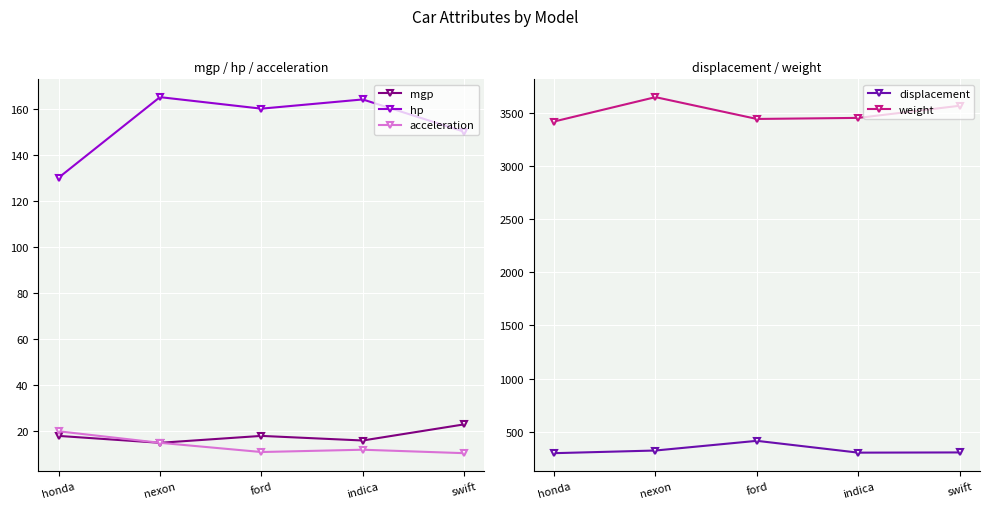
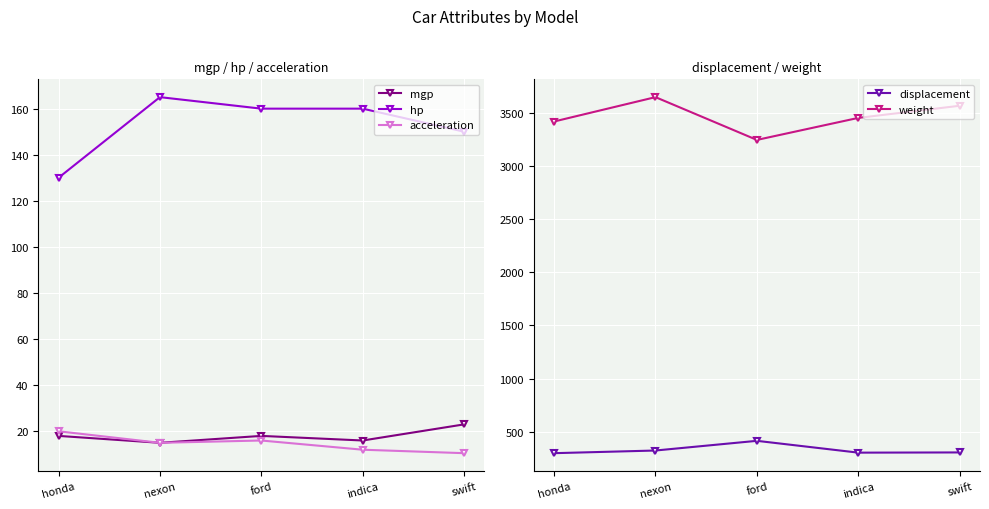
  {
    "mgp / hp / acceleration": {
      "mgp": {
        "honda": 18,
        "ford": 18,
        "indica": 16,
        "swift": 23
      },
      "hp": {
        "honda": 130,
        "nexon": 165,
        "ford": 160,
-       "indica": 164
+       "indica": 160
      },
      "acceleration": {
        "honda": 20,
-       "ford": 11,
+       "ford": 16,
        "indica": 12,
        "swift": 11
      }
    },
    "displacement / weight": {
      "displacement": {
        "honda": 300,
        "nexon": 330,
        "ford": 420,
        "indica": 310,
        "swift": 310
      },
      "weight": {
        "honda": 3420,
        "nexon": 3650,
-       "ford": 3440,
+       "ford": 3240,
        "indica": 3450
      }
    }
  }
